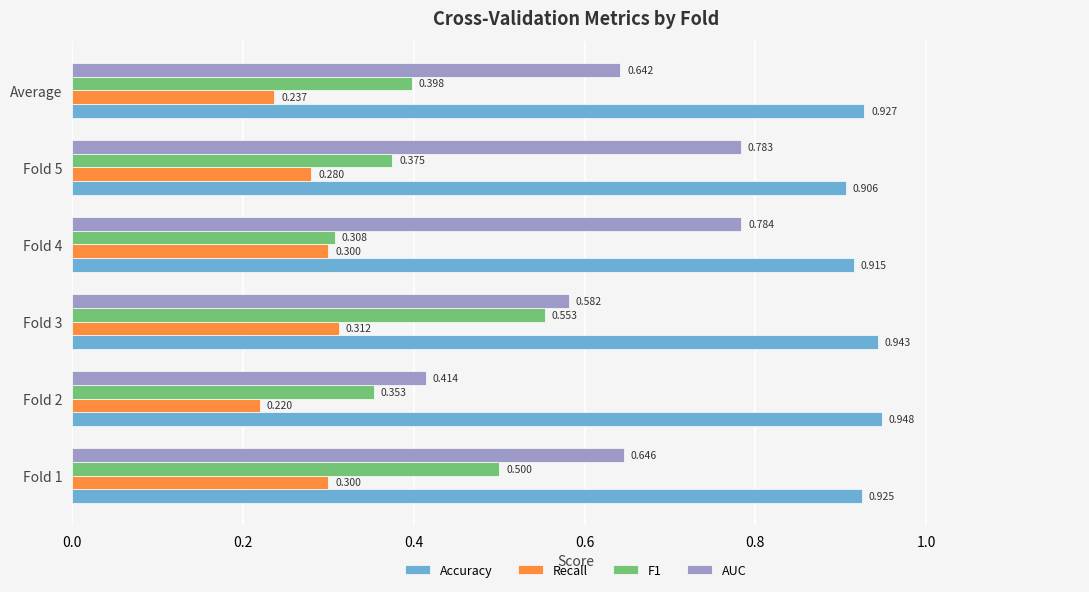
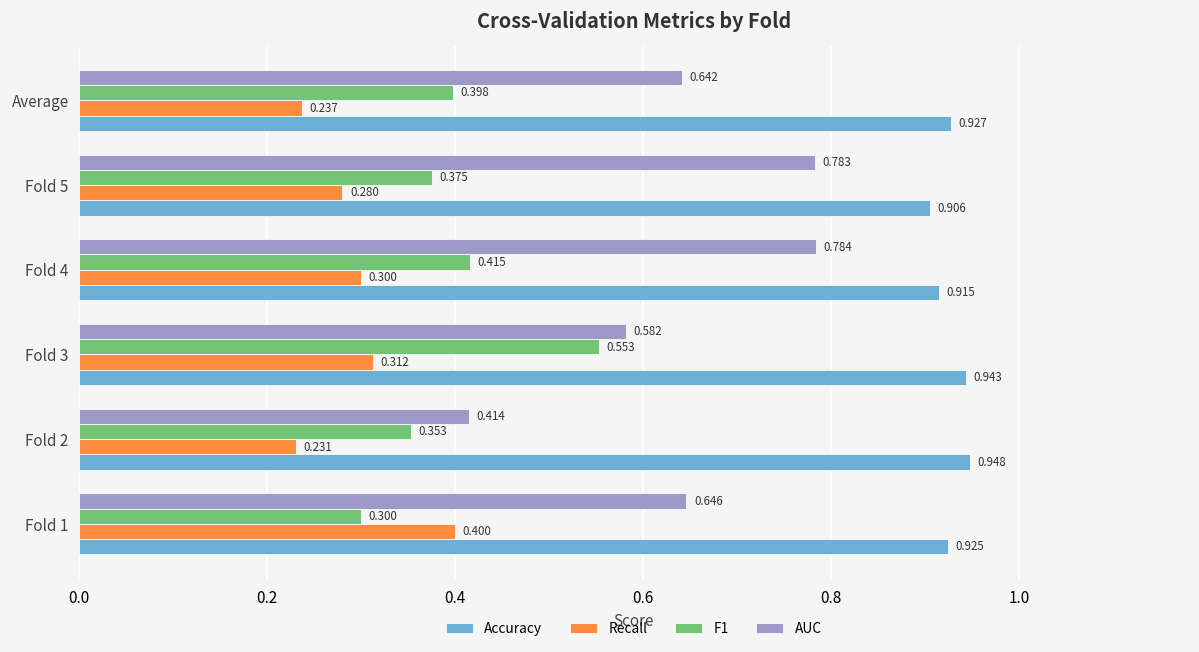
  {
    "Recall": {
      "Average": 0.237,
      "Fold 5": 0.280,
      "Fold 4": 0.300,
      "Fold 3": 0.312,
-     "Fold 2": 0.220,
-     "Fold 1": 0.300
+     "Fold 2": 0.231,
+     "Fold 1": 0.400
    },
    "F1": {
      "Average": 0.398,
      "Fold 5": 0.375,
-     "Fold 4": 0.308,
+     "Fold 4": 0.415,
      "Fold 3": 0.553,
      "Fold 2": 0.353,
-     "Fold 1": 0.500
+     "Fold 1": 0.300
    }
  }
